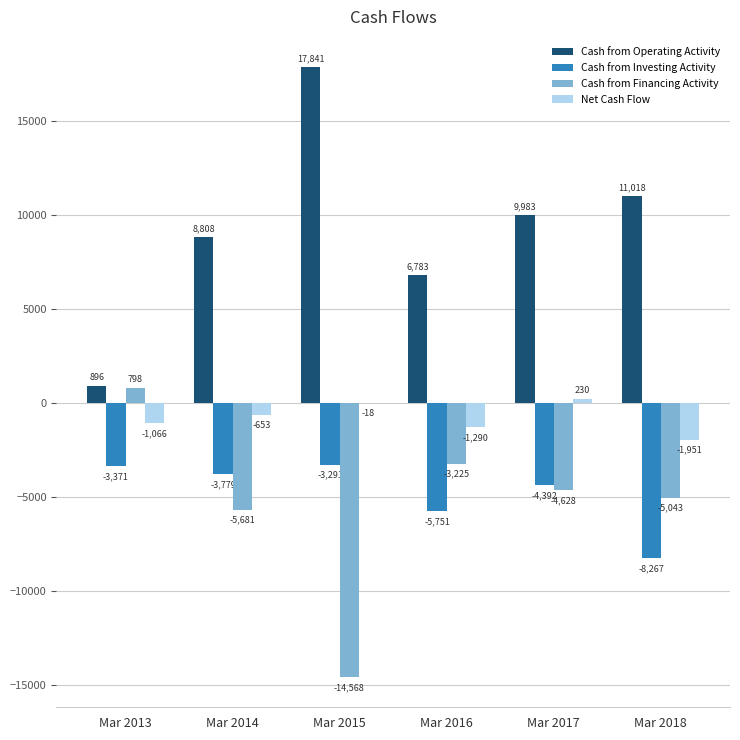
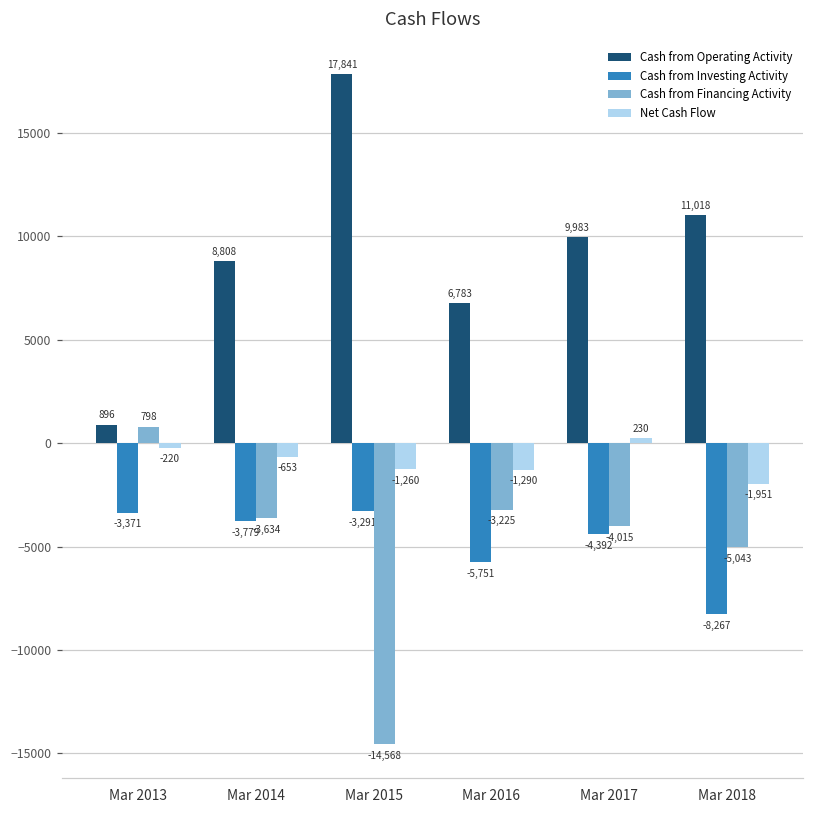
  {
    "Cash from Operating Activity": {
      "Mar 2013": "896",
      "Mar 2014": "8,808",
      "Mar 2015": "17,841",
      "Mar 2016": "6,783",
      "Mar 2017": "9,983",
      "Mar 2018": "11,018"
    },
    "Cash from Investing Activity": {
      "Mar 2013": "-3,371",
      "Mar 2014": "-3,779",
      "Mar 2015": "-3,291",
      "Mar 2016": "-5,751",
      "Mar 2017": "-4,392",
      "Mar 2018": "-8,267"
    },
    "Cash from Financing Activity": {
      "Mar 2013": "798",
-     "Mar 2014": "-5,681",
+     "Mar 2014": "-3,634",
      "Mar 2015": "-14,568",
      "Mar 2016": "-3,225",
-     "Mar 2017": "-4,628",
+     "Mar 2017": "-4,015",
      "Mar 2018": "-5,043"
    },
    "Net Cash Flow": {
-     "Mar 2013": "-1,066",
+     "Mar 2013": "-220",
      "Mar 2014": "-653",
-     "Mar 2015": "-18",
+     "Mar 2015": "-1,260",
      "Mar 2016": "-1,290",
      "Mar 2017": "230",
      "Mar 2018": "-1,951"
    }
  }
